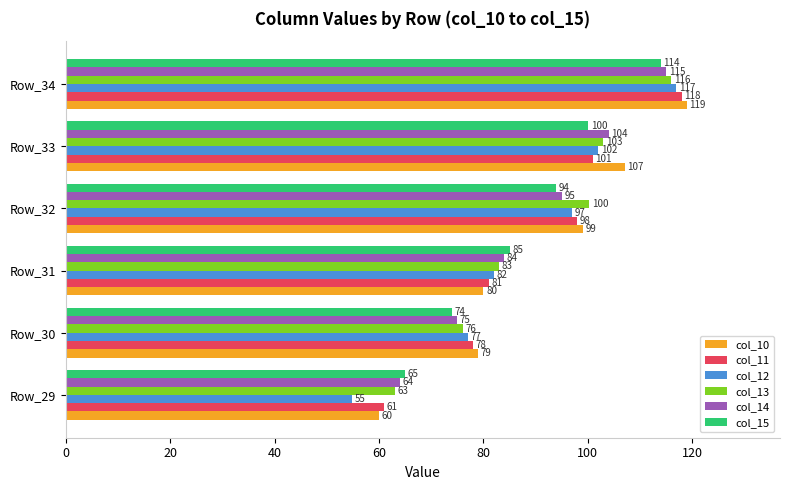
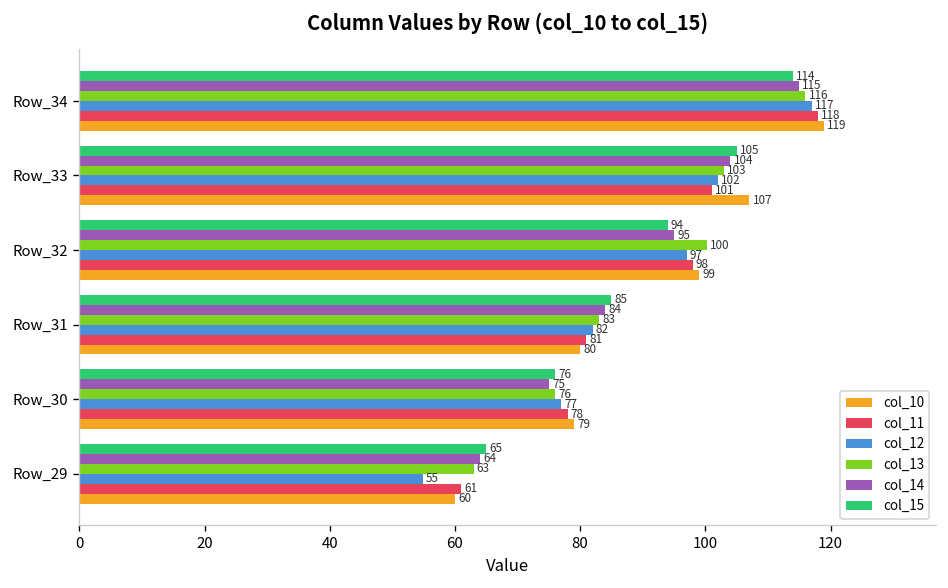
  {
    "col_10": {
      "Row_34": 119,
      "Row_33": 107,
      "Row_32": 99,
      "Row_31": 80,
      "Row_30": 79,
      "Row_29": 60
    },
    "col_11": {
      "Row_34": 118,
      "Row_33": 101,
      "Row_32": 98,
      "Row_31": 81,
      "Row_30": 78,
      "Row_29": 61
    },
    "col_12": {
      "Row_34": 117,
      "Row_33": 102,
      "Row_32": 97,
      "Row_31": 82,
      "Row_30": 77,
      "Row_29": 55
    },
    "col_13": {
      "Row_34": 116,
      "Row_33": 103,
      "Row_32": 100,
      "Row_31": 83,
      "Row_30": 76,
      "Row_29": 63
    },
    "col_14": {
      "Row_34": 115,
      "Row_33": 104,
      "Row_32": 95,
      "Row_31": 84,
      "Row_30": 75,
      "Row_29": 64
    },
    "col_15": {
      "Row_34": 114,
-     "Row_33": 100,
+     "Row_33": 105,
      "Row_32": 94,
      "Row_31": 85,
-     "Row_30": 74,
+     "Row_30": 76,
      "Row_29": 65
    }
  }
